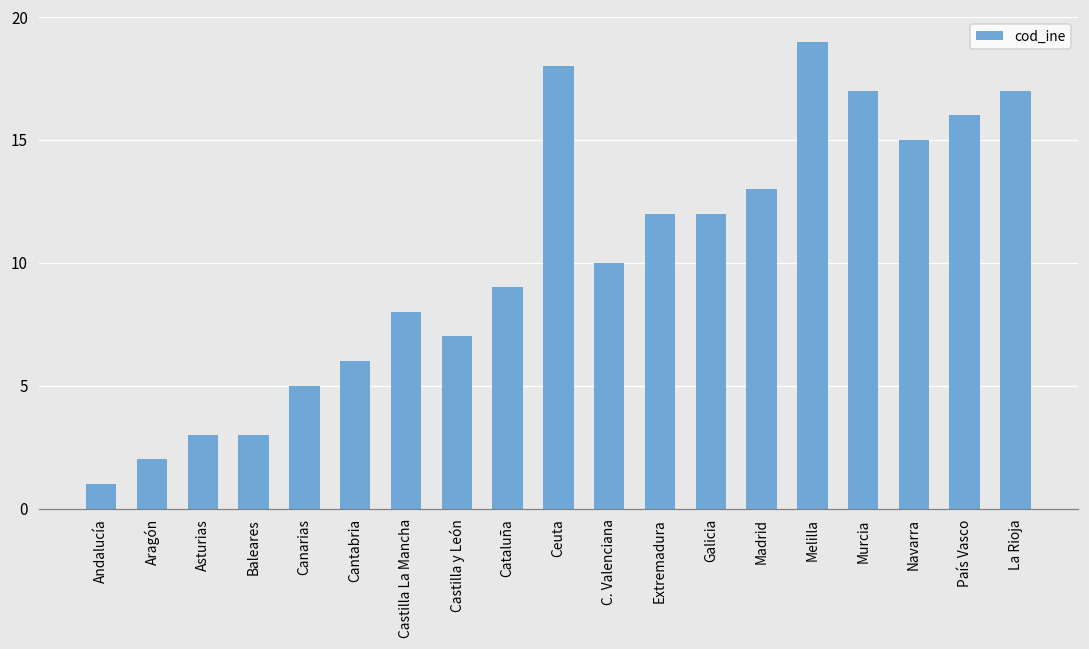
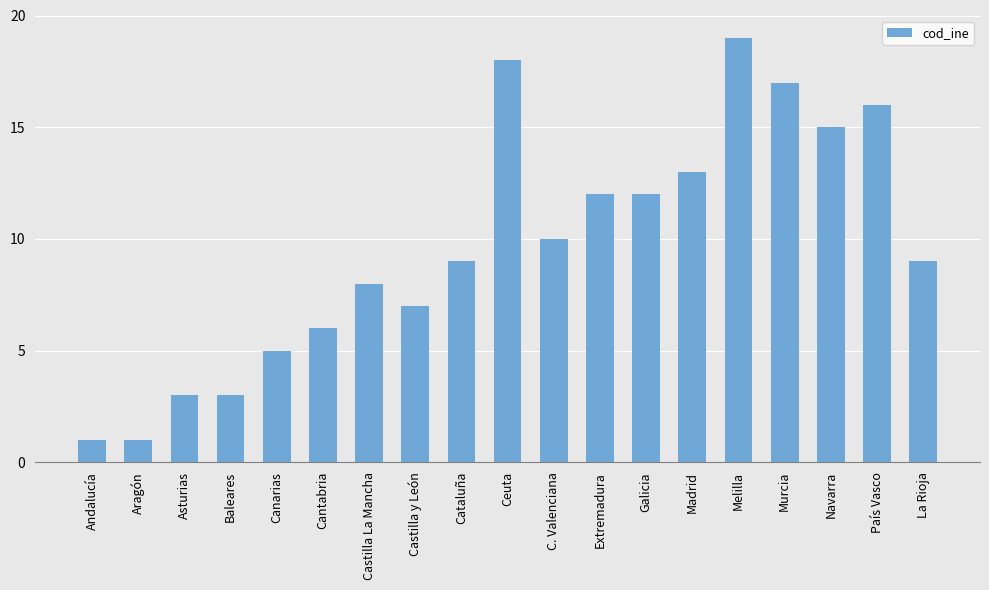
  {
    "Andalucía": 1,
-   "Aragón": 2,
+   "Aragón": 1,
    "Asturias": 3,
    "Baleares": 3,
    "Canarias": 5,
    "Cantabria": 6,
    "Castilla La Mancha": 8,
    "Castilla y León": 7,
    "Cataluña": 9,
    "Ceuta": 18,
    "C. Valenciana": 10,
    "Extremadura": 12,
    "Galicia": 12,
    "Madrid": 13,
    "Melilla": 19,
    "Murcia": 17,
    "Navarra": 15,
    "País Vasco": 16,
-   "La Rioja": 17
+   "La Rioja": 9
  }
